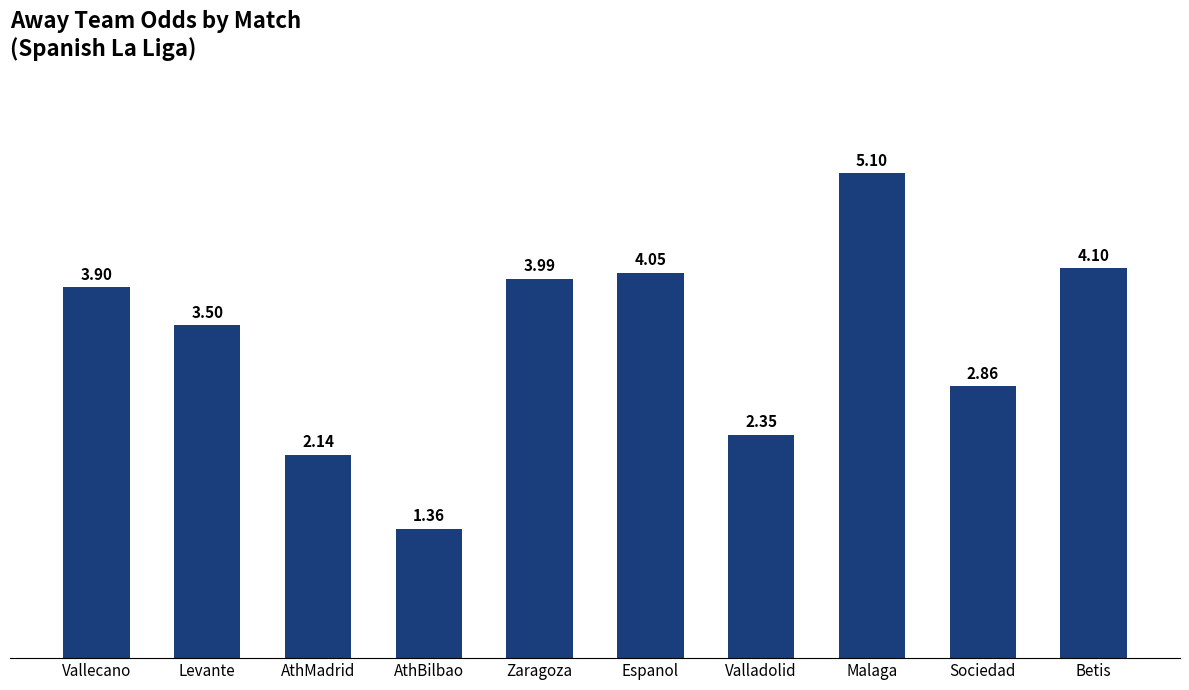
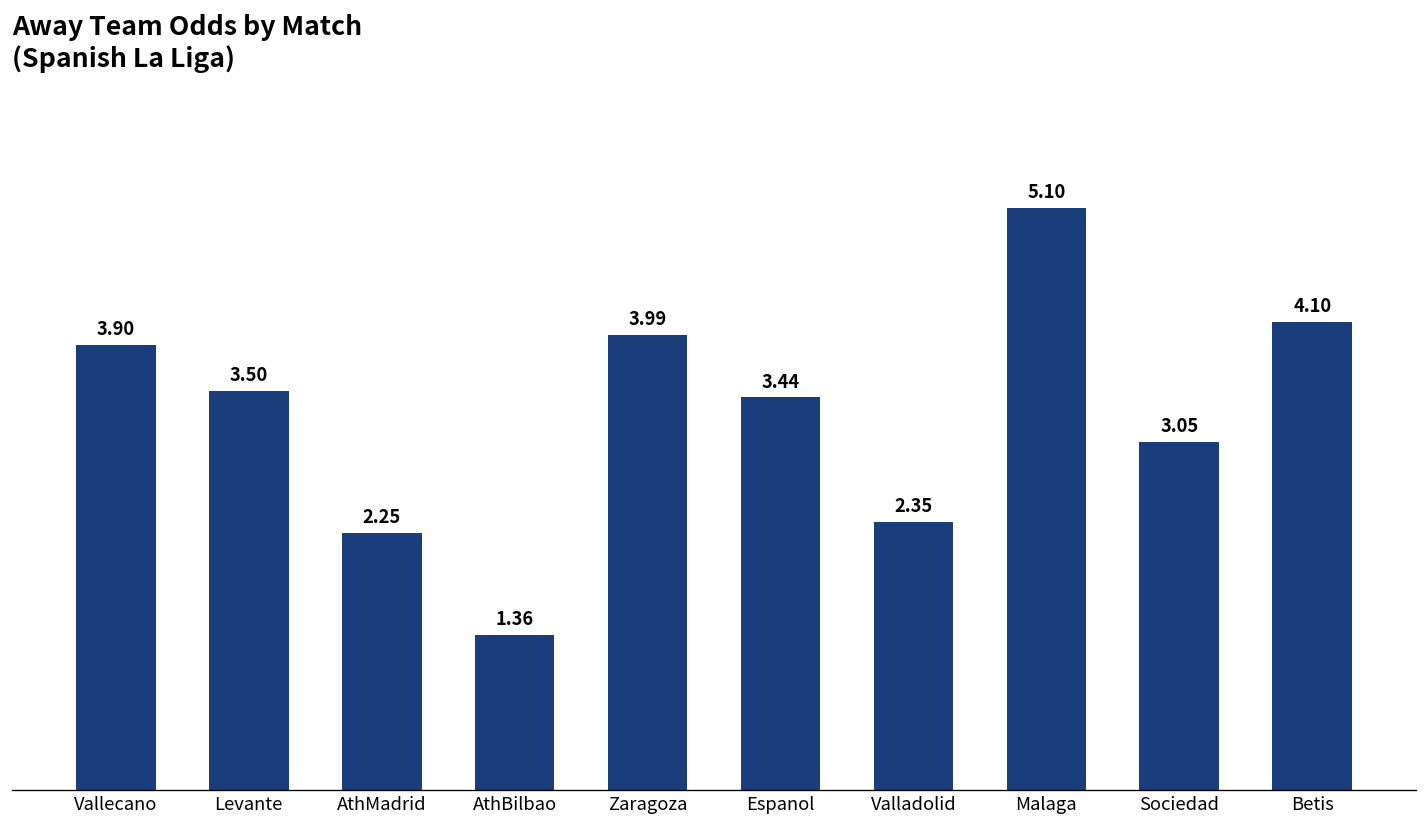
  {
    "Vallecano": 3.90,
    "Levante": 3.50,
-   "AthMadrid": 2.14,
+   "AthMadrid": 2.25,
    "AthBilbao": 1.36,
    "Zaragoza": 3.99,
-   "Espanol": 4.05,
+   "Espanol": 3.44,
    "Valladolid": 2.35,
    "Malaga": 5.10,
-   "Sociedad": 2.86,
+   "Sociedad": 3.05,
    "Betis": 4.10
  }
